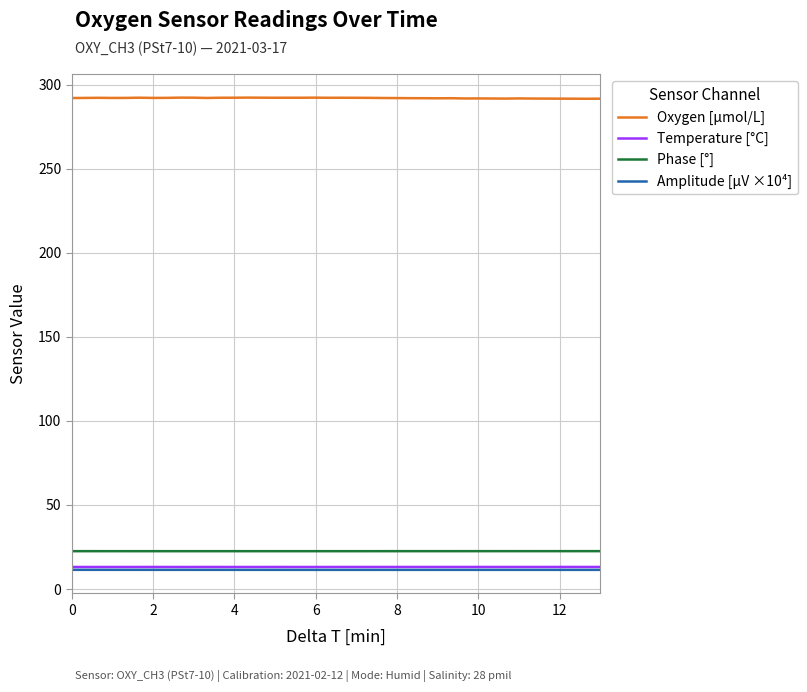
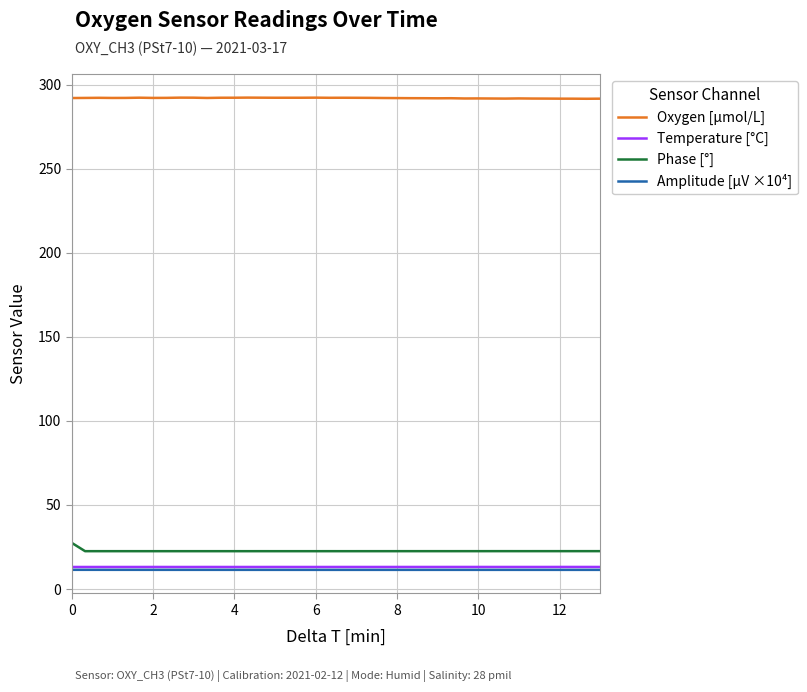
  {
    "Oxygen [μmol/L]": {
      "0": 292
    },
    "Temperature [°C]": {
      "0": 13
    },
    "Phase [°]": {
-     "0": 23
+     "0": 27
    },
    "Amplitude [µV ×10⁴]": {
      "0": 11
    }
  }
